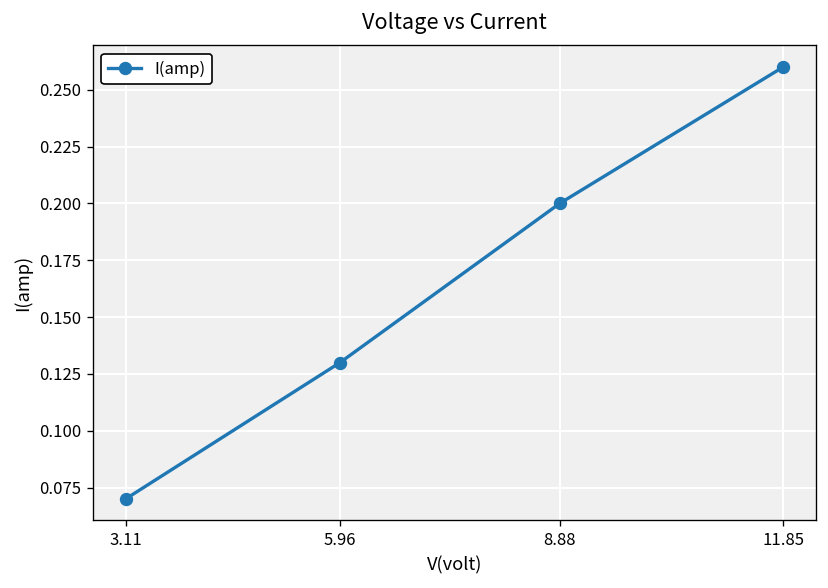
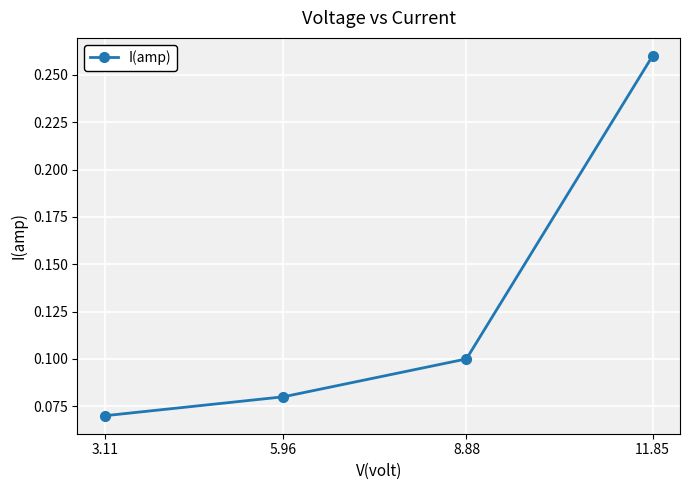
  {
    "3.11": 0.07,
-   "5.96": 0.13,
-   "8.88": 0.2,
+   "5.96": 0.08,
+   "8.88": 0.1,
    "11.85": 0.26
  }
